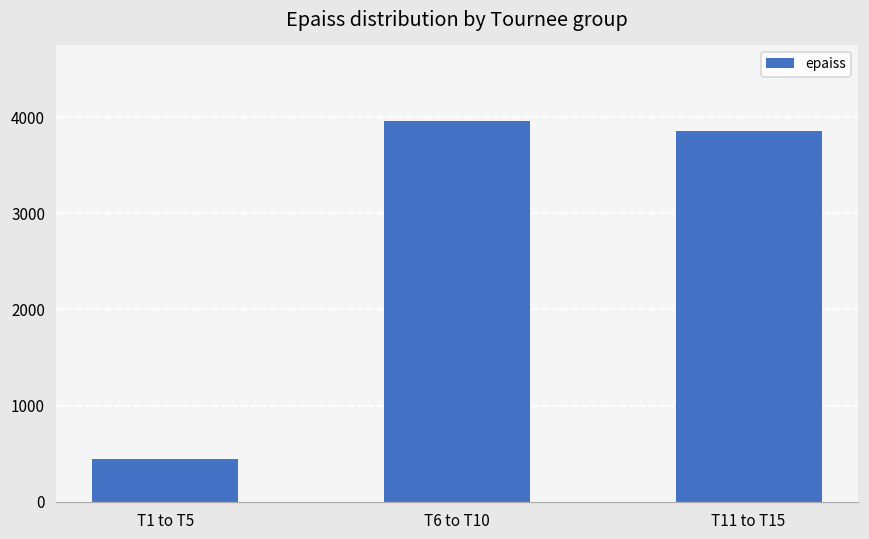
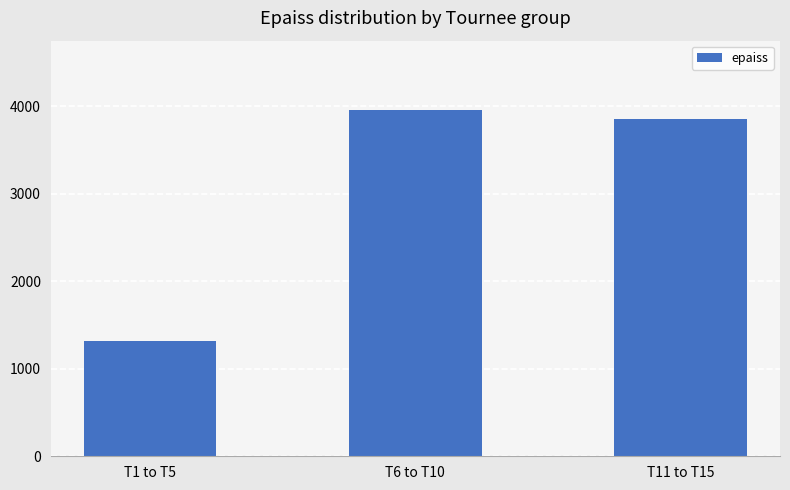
  {
-   "T1 to T5": 500,
+   "T1 to T5": 1300,
    "T6 to T10": 4000,
    "T11 to T15": 3900
  }
